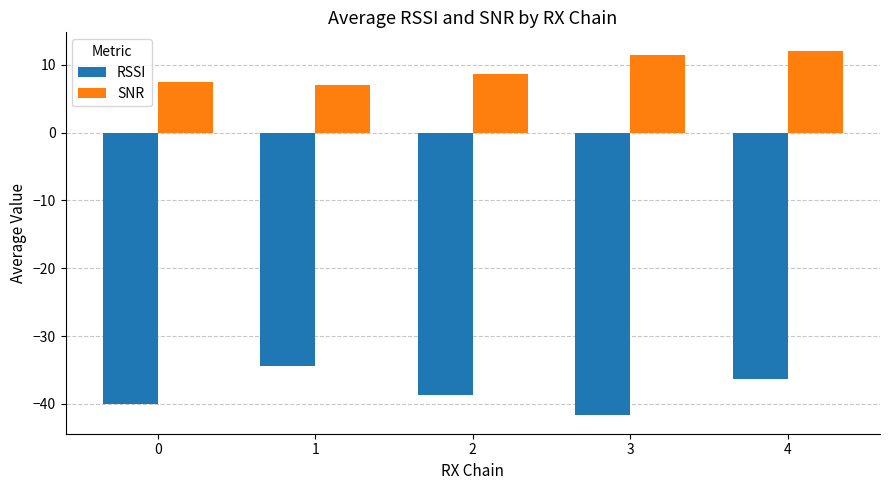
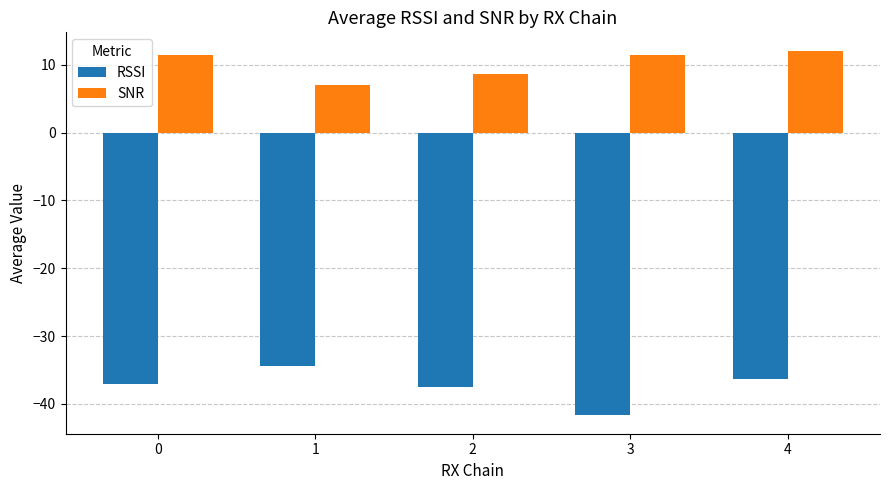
  {
    "RSSI": {
-     "0": -40,
+     "0": -37,
      "1": -34,
-     "2": -39,
+     "2": -38,
      "3": -42,
      "4": -36
    },
    "SNR": {
-     "0": 8,
+     "0": 12,
      "1": 7,
      "2": 9,
      "3": 12,
      "4": 12
    }
  }
